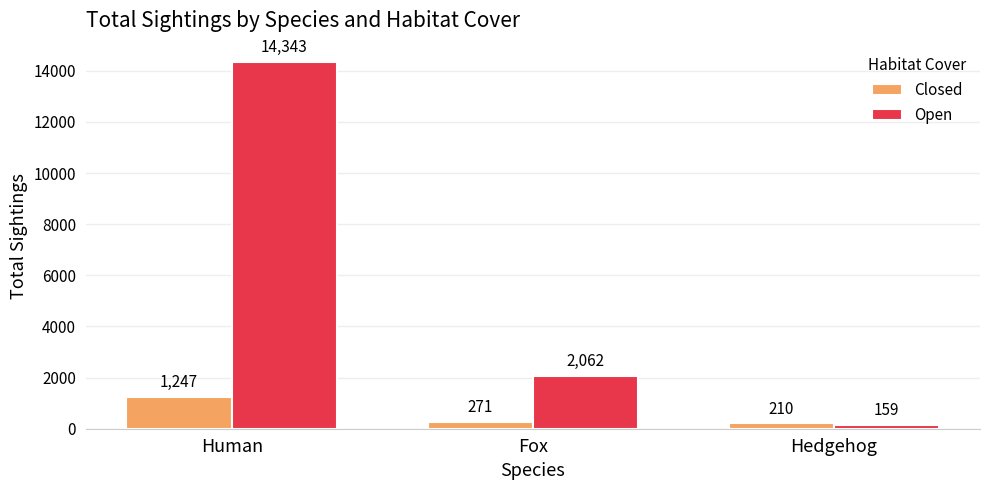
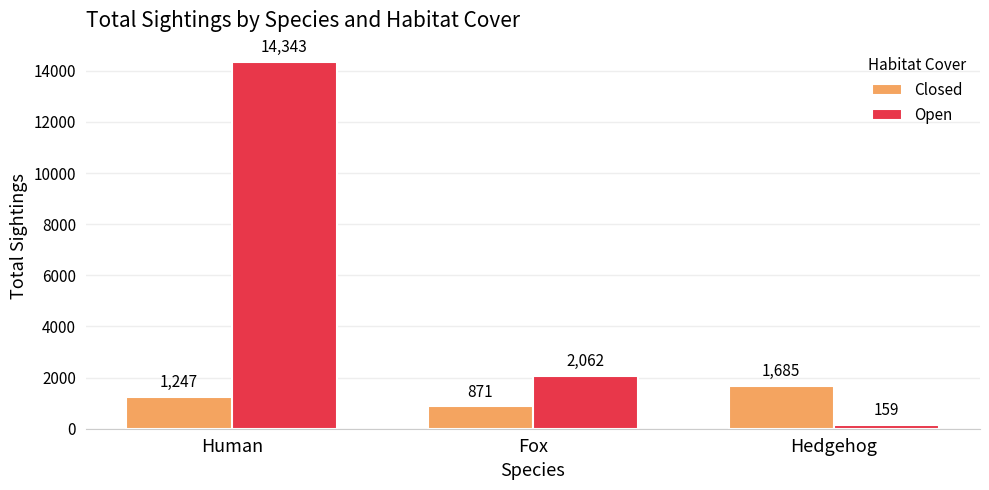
  {
    "Closed": {
      "Human": "1,247",
-     "Fox": "271",
-     "Hedgehog": "210"
+     "Fox": "871",
+     "Hedgehog": "1,685"
    },
    "Open": {
      "Human": "14,343",
      "Fox": "2,062",
      "Hedgehog": "159"
    }
  }
